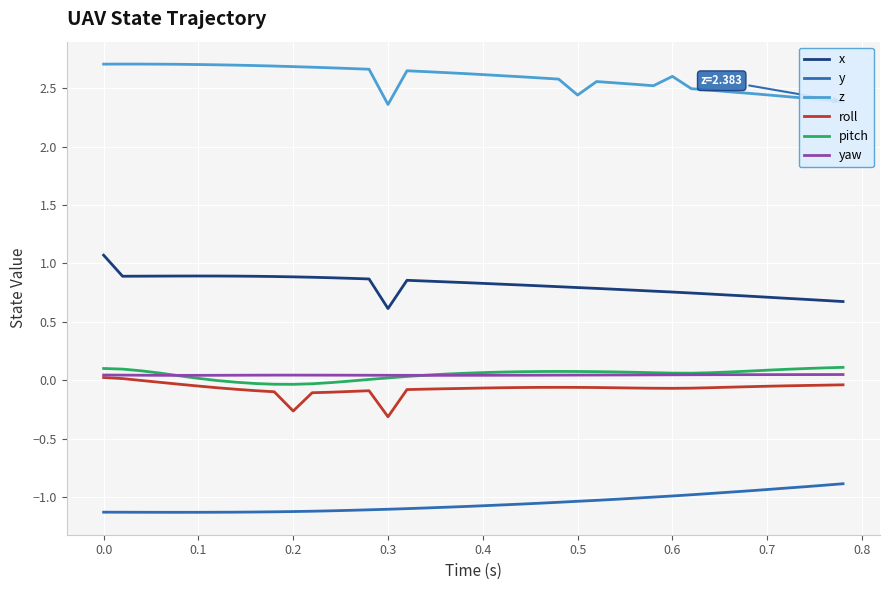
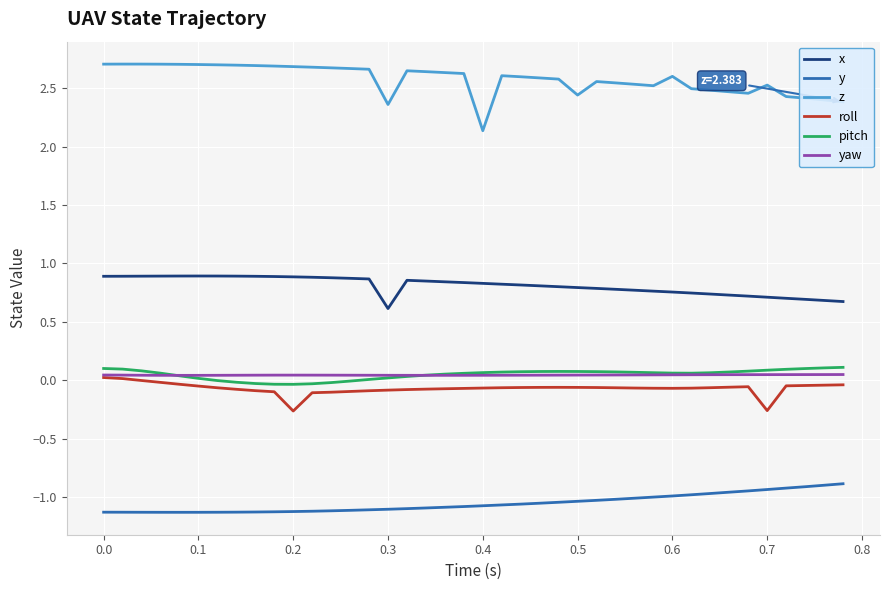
  {
    "x": {
-     "0.0": 1.07,
+     "0.0": 0.89,
      "0.1": 0.89,
      "0.2": 0.88,
      "0.3": 0.61,
      "0.4": 0.83,
      "0.5": 0.79,
      "0.6": 0.75,
      "0.7": 0.71
    },
    "y": {
      "0.0": -1.13,
      "0.1": -1.13,
      "0.2": -1.12,
      "0.3": -1.11,
      "0.4": -1.08,
      "0.5": -1.04,
      "0.6": -0.99,
      "0.7": -0.94
    },
    "z": {
      "0.0": 2.71,
      "0.1": 2.70,
      "0.2": 2.68,
      "0.3": 2.36,
-     "0.4": 2.62,
+     "0.4": 2.14,
      "0.5": 2.44,
      "0.6": 2.60,
-     "0.7": 2.44
+     "0.7": 2.53
    },
    "roll": {
      "0.1": -0.05,
      "0.2": -0.26,
-     "0.3": -0.31,
+     "0.3": -0.09,
      "0.4": -0.07,
      "0.5": -0.06,
      "0.6": -0.07,
-     "0.7": -0.05
+     "0.7": -0.26
    },
    "pitch": {
      "0.0": 0.10,
      "0.1": 0.02,
      "0.2": -0.04,
      "0.3": 0.02,
      "0.4": 0.06,
      "0.5": 0.07,
      "0.7": 0.09
    },
    "yaw": {
      "0.1": 0.04,
      "0.2": 0.04,
      "0.3": 0.04,
      "0.4": 0.04,
      "0.5": 0.04,
      "0.7": 0.05
    }
  }
